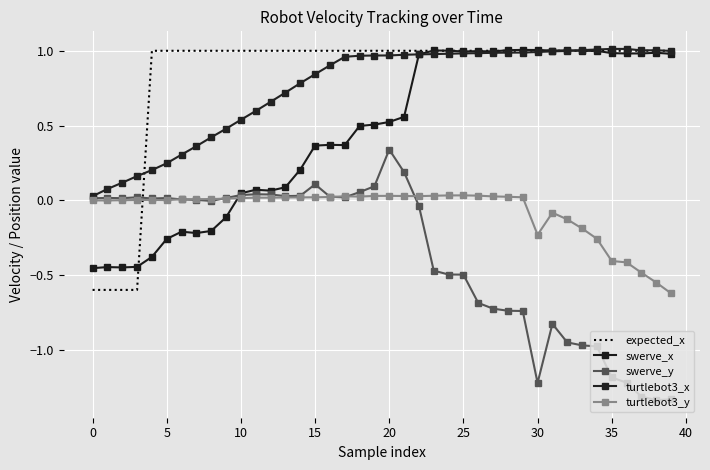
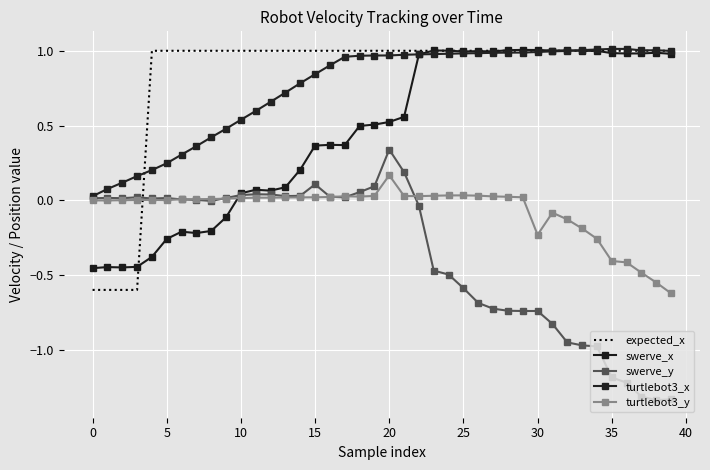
  {
    "swerve_y": {
      "15": 0.11,
      "20": 0.34,
-     "25": -0.50,
-     "30": -1.22
+     "25": -0.59,
+     "30": -0.74
    },
    "turtlebot3_y": {
      "10": 0.01,
      "15": 0.02,
-     "20": 0.03,
+     "20": 0.17,
      "25": 0.03,
      "30": -0.23,
      "35": -0.41
    }
  }
